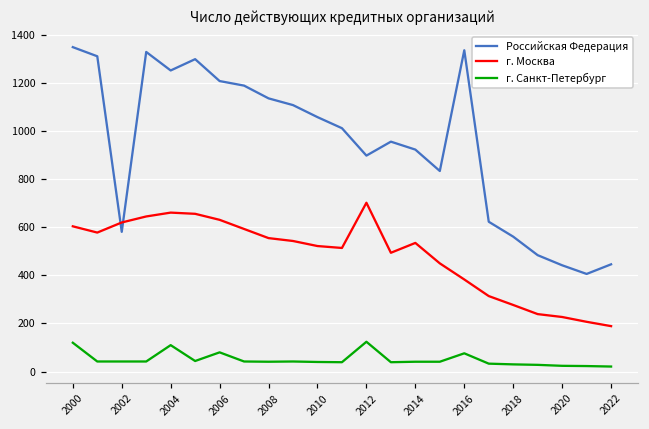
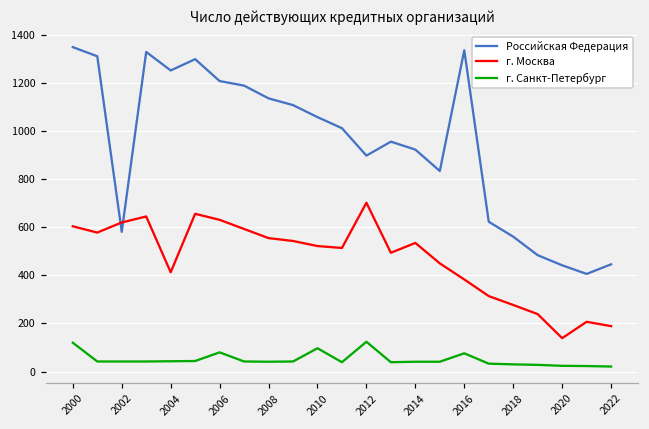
  {
    "Российская Федерация": {
      "2000": 1350,
      "2002": 580,
      "2004": 1250,
      "2006": 1210,
      "2008": 1140,
      "2010": 1060,
      "2012": 900,
      "2014": 920,
      "2016": 1340,
      "2018": 560,
      "2020": 440,
      "2022": 450
    },
    "г. Москва": {
      "2000": 600,
      "2002": 620,
-     "2004": 660,
+     "2004": 410,
      "2006": 630,
      "2008": 560,
      "2010": 520,
      "2012": 700,
      "2014": 540,
      "2016": 380,
      "2018": 280,
-     "2020": 230,
+     "2020": 140,
      "2022": 190
    },
    "г. Санкт-Петербург": {
      "2000": 120,
      "2002": 40,
-     "2004": 110,
+     "2004": 40,
      "2006": 80,
      "2008": 40,
-     "2010": 40,
+     "2010": 100,
      "2012": 120,
      "2014": 40,
      "2016": 80,
      "2018": 30,
      "2020": 20,
      "2022": 20
    }
  }
